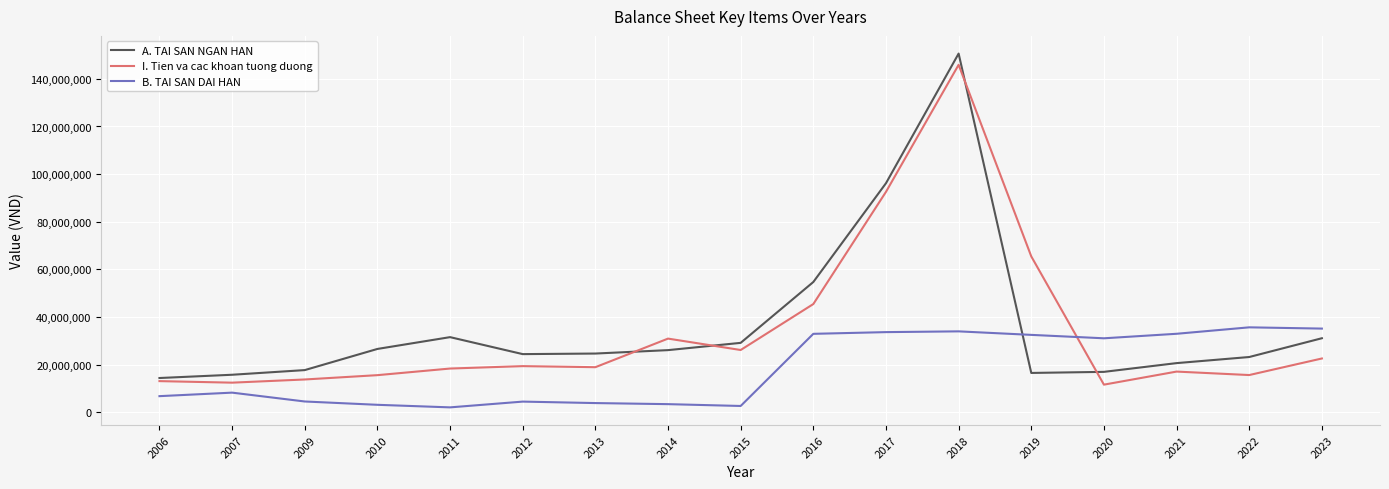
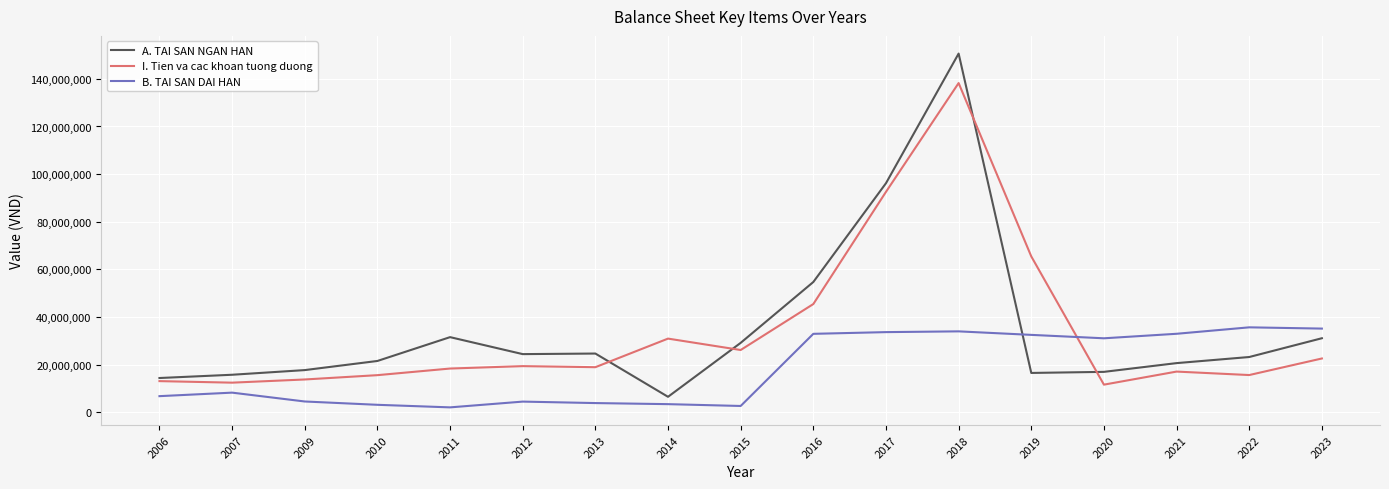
  {
    "A. TAI SAN NGAN HAN": {
      "2006": "14,000,000",
      "2007": "16,000,000",
      "2009": "18,000,000",
-     "2010": "27,000,000",
+     "2010": "22,000,000",
      "2011": "32,000,000",
      "2012": "24,000,000",
      "2013": "25,000,000",
-     "2014": "26,000,000",
+     "2014": "6,000,000",
      "2015": "29,000,000",
      "2016": "55,000,000",
      "2017": "96,000,000",
      "2018": "151,000,000",
      "2019": "17,000,000",
      "2020": "17,000,000",
      "2021": "21,000,000",
      "2022": "23,000,000",
      "2023": "31,000,000"
    },
    "I. Tien va cac khoan tuong duong": {
      "2006": "13,000,000",
      "2007": "12,000,000",
      "2009": "14,000,000",
      "2010": "16,000,000",
      "2011": "18,000,000",
      "2012": "19,000,000",
      "2013": "19,000,000",
      "2014": "31,000,000",
      "2015": "26,000,000",
      "2016": "45,000,000",
      "2017": "93,000,000",
-     "2018": "146,000,000",
+     "2018": "138,000,000",
      "2019": "65,000,000",
      "2020": "12,000,000",
      "2021": "17,000,000",
      "2022": "16,000,000",
      "2023": "23,000,000"
    },
    "B. TAI SAN DAI HAN": {
      "2006": "7,000,000",
      "2007": "8,000,000",
      "2009": "5,000,000",
      "2010": "3,000,000",
      "2011": "2,000,000",
      "2012": "4,000,000",
      "2013": "4,000,000",
      "2014": "3,000,000",
      "2015": "3,000,000",
      "2016": "33,000,000",
      "2017": "34,000,000",
      "2018": "34,000,000",
      "2019": "32,000,000",
      "2020": "31,000,000",
      "2021": "33,000,000",
      "2022": "36,000,000",
      "2023": "35,000,000"
    }
  }
